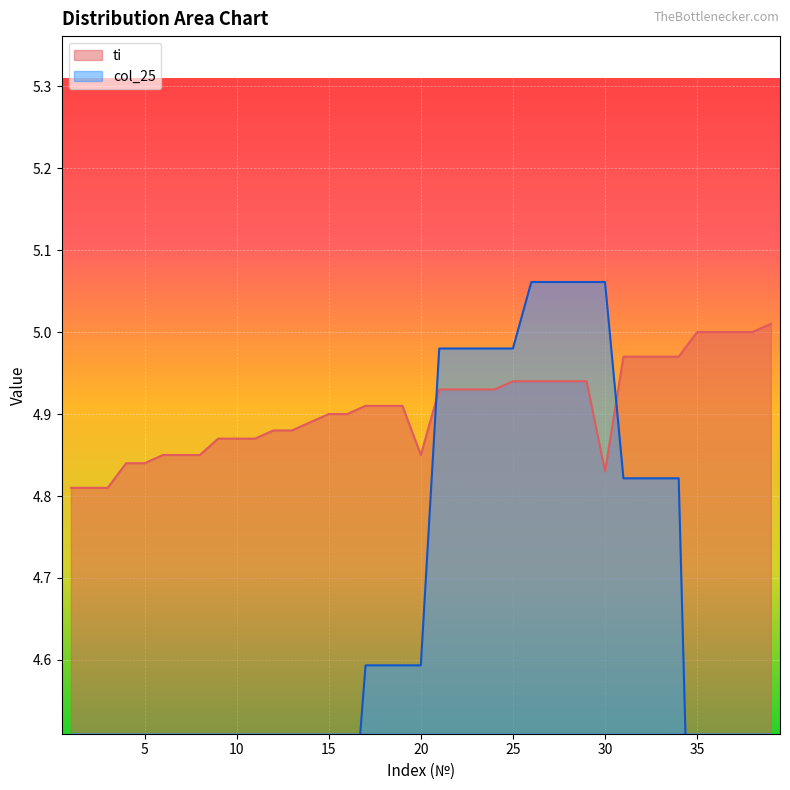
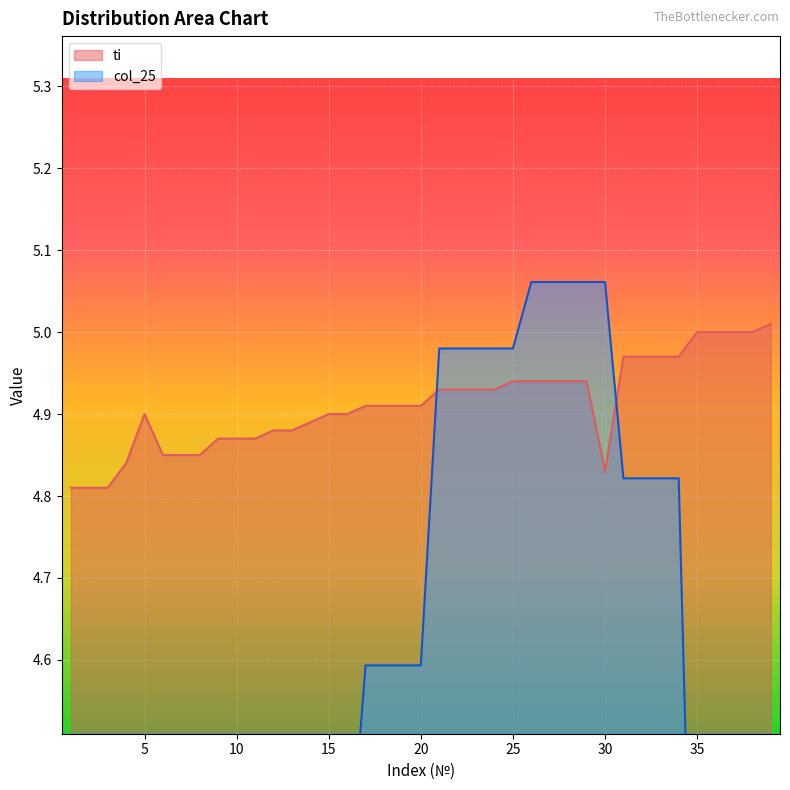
  {
    "ti": {
-     "5": 4.84,
+     "5": 4.90,
      "10": 4.87,
      "15": 4.90,
-     "20": 4.85,
+     "20": 4.91,
      "25": 4.94,
      "30": 4.83,
      "35": 5.00
    }
  }
